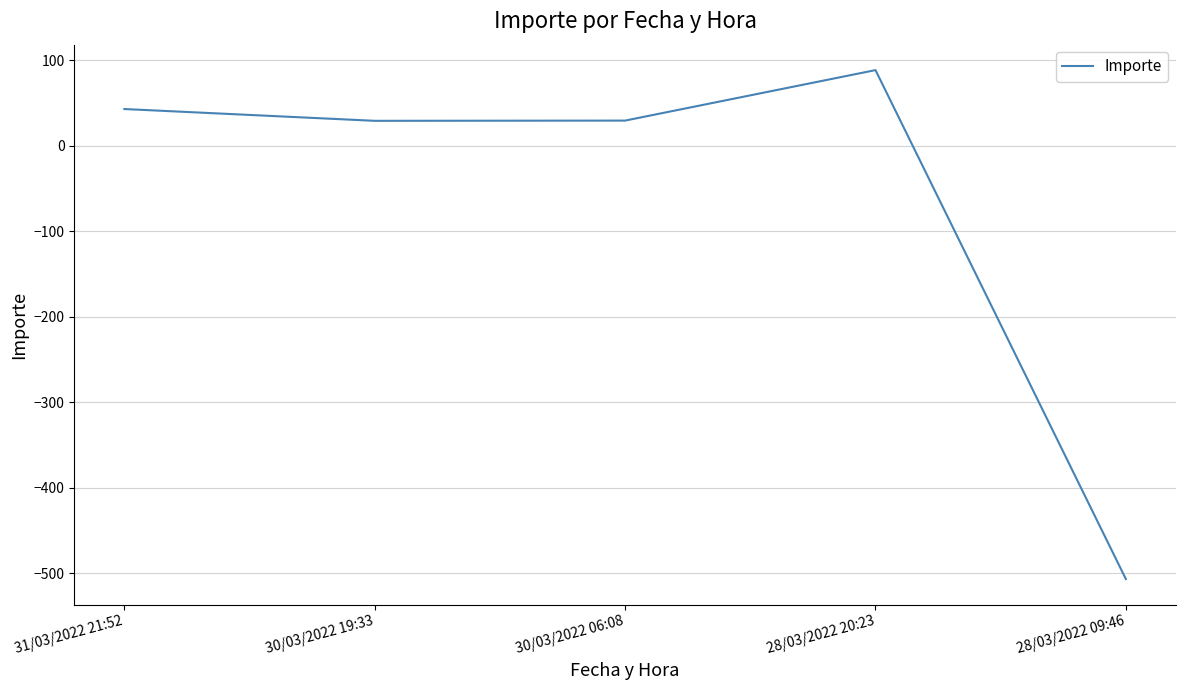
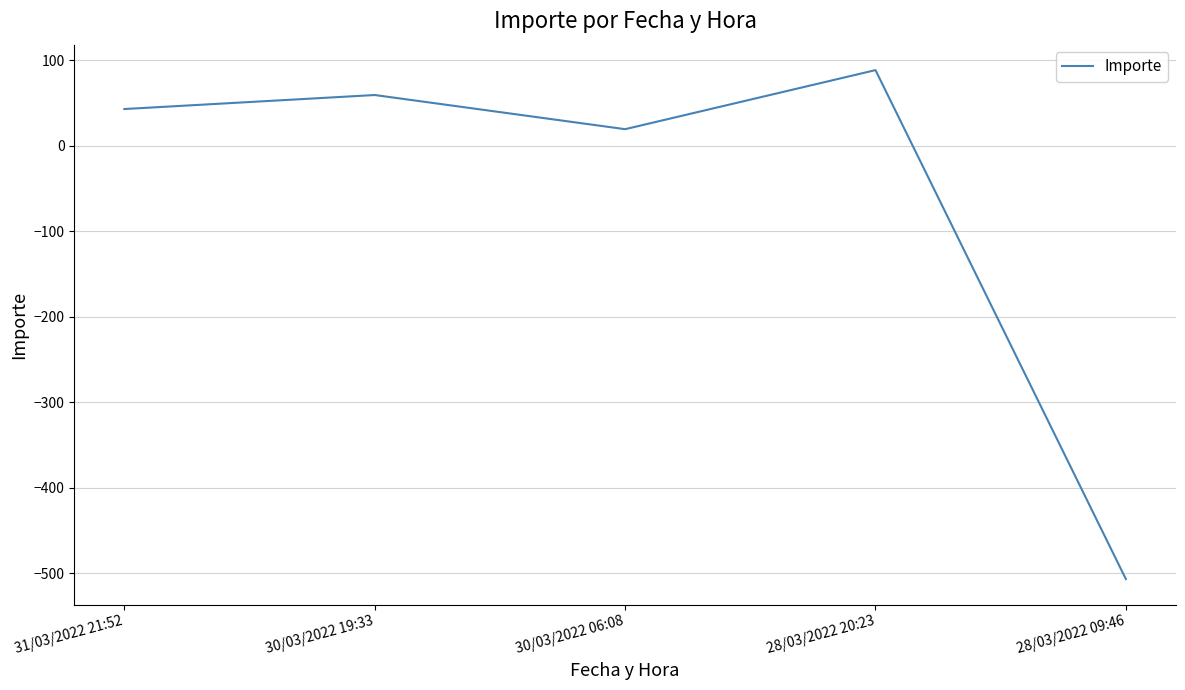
  {
    "31/03/2022 21:52": 40,
-   "30/03/2022 19:33": 30,
-   "30/03/2022 06:08": 30,
+   "30/03/2022 19:33": 60,
+   "30/03/2022 06:08": 20,
    "28/03/2022 20:23": 90,
    "28/03/2022 09:46": -510
  }
